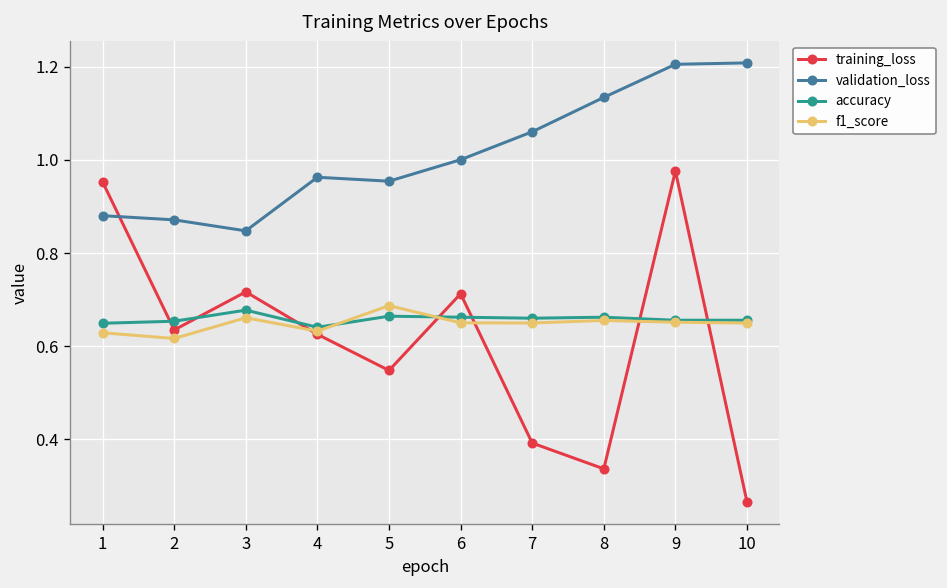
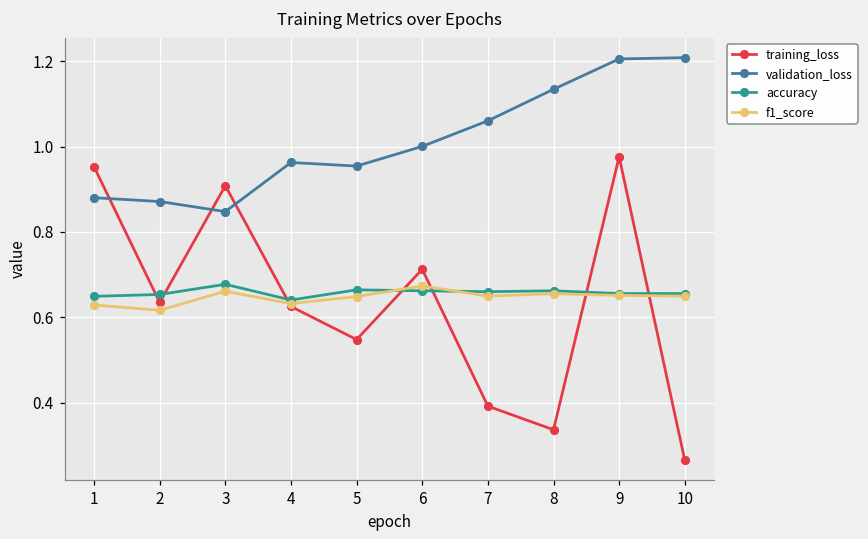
  {
    "training_loss": {
      "1": 0.95,
      "2": 0.64,
-     "3": 0.72,
+     "3": 0.91,
      "4": 0.63,
      "5": 0.55,
      "6": 0.71,
      "7": 0.39,
      "8": 0.34,
      "9": 0.98,
      "10": 0.27
    },
    "f1_score": {
      "1": 0.63,
      "2": 0.62,
      "3": 0.66,
      "4": 0.63,
-     "5": 0.69,
-     "6": 0.65,
+     "5": 0.65,
+     "6": 0.67,
      "7": 0.65,
      "8": 0.66
    }
  }
